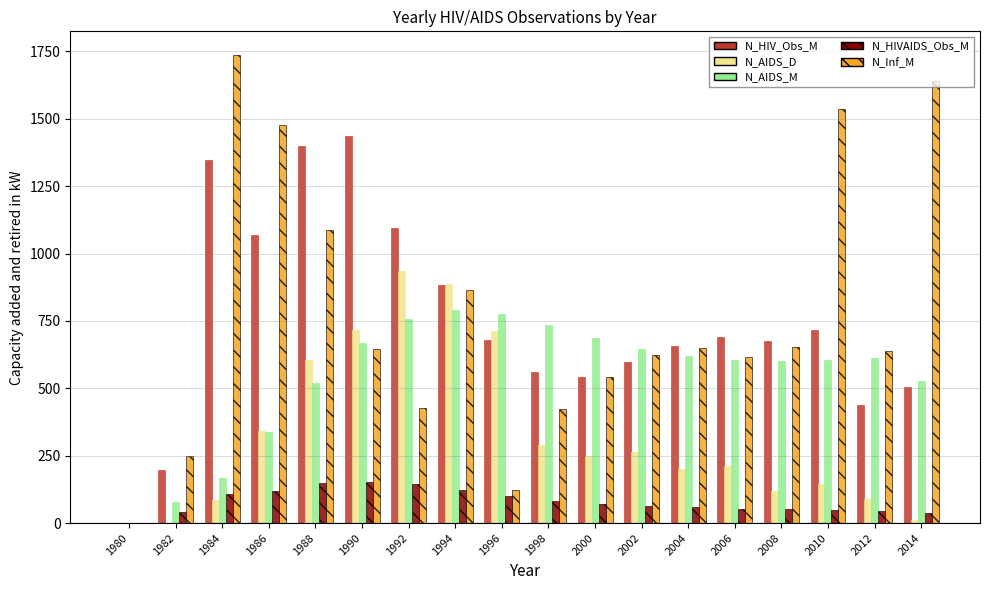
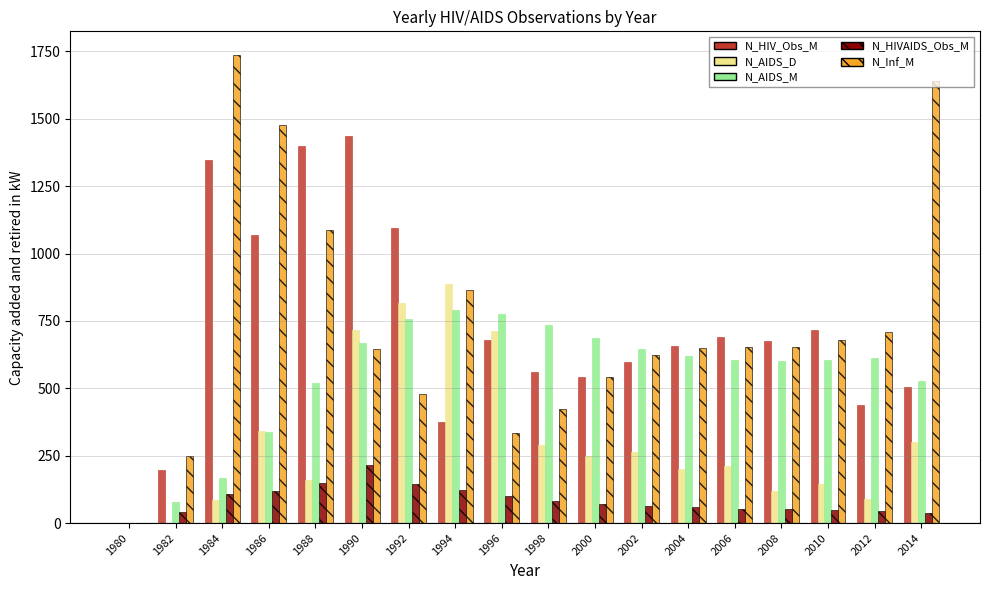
  {
    "N_HIV_Obs_M": {
      "1982": 200,
      "1984": 1350,
      "1986": 1070,
      "1988": 1400,
      "1990": 1440,
      "1992": 1090,
-     "1994": 880,
+     "1994": 370,
      "1996": 680,
      "1998": 560,
      "2000": 540,
      "2002": 600,
      "2004": 660,
      "2006": 690,
      "2008": 680,
      "2010": 720,
      "2012": 440,
      "2014": 510
    },
    "N_AIDS_D": {
      "1980": 0,
      "1984": 90,
      "1986": 340,
-     "1988": 610,
+     "1988": 160,
      "1990": 720,
-     "1992": 930,
+     "1992": 820,
      "1994": 890,
      "1996": 710,
      "1998": 290,
      "2000": 250,
      "2002": 260,
      "2004": 200,
      "2006": 210,
      "2008": 120,
      "2010": 140,
      "2012": 90,
-     "2014": 10
+     "2014": 300
    },
    "N_AIDS_M": {
      "1982": 80,
      "1984": 170,
      "1986": 340,
      "1988": 520,
      "1990": 670,
      "1992": 760,
      "1994": 790,
      "1996": 780,
      "1998": 740,
      "2000": 690,
      "2002": 650,
      "2004": 620,
      "2006": 610,
      "2008": 600,
      "2010": 600,
      "2012": 610,
      "2014": 530
    },
    "N_HIVAIDS_Obs_M": {
      "1982": 40,
      "1984": 110,
      "1986": 120,
      "1988": 150,
-     "1990": 150,
+     "1990": 220,
      "1992": 150,
      "1994": 120,
      "1996": 100,
      "1998": 80,
      "2000": 70,
      "2002": 60,
      "2004": 60,
      "2006": 50,
      "2008": 50,
      "2010": 50,
      "2012": 40,
      "2014": 40
    },
    "N_Inf_M": {
      "1982": 250,
      "1984": 1740,
      "1986": 1480,
      "1988": 1090,
      "1990": 650,
-     "1992": 430,
+     "1992": 480,
      "1994": 870,
-     "1996": 120,
+     "1996": 340,
      "1998": 420,
      "2000": 540,
      "2002": 620,
      "2004": 650,
-     "2006": 620,
+     "2006": 650,
      "2008": 650,
-     "2010": 1540,
-     "2012": 640
+     "2010": 680,
+     "2012": 710
    }
  }
